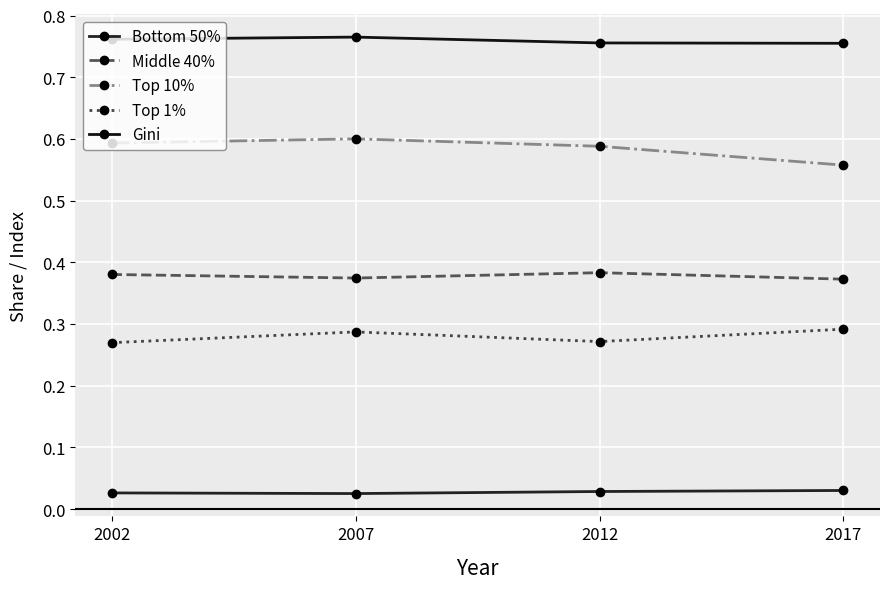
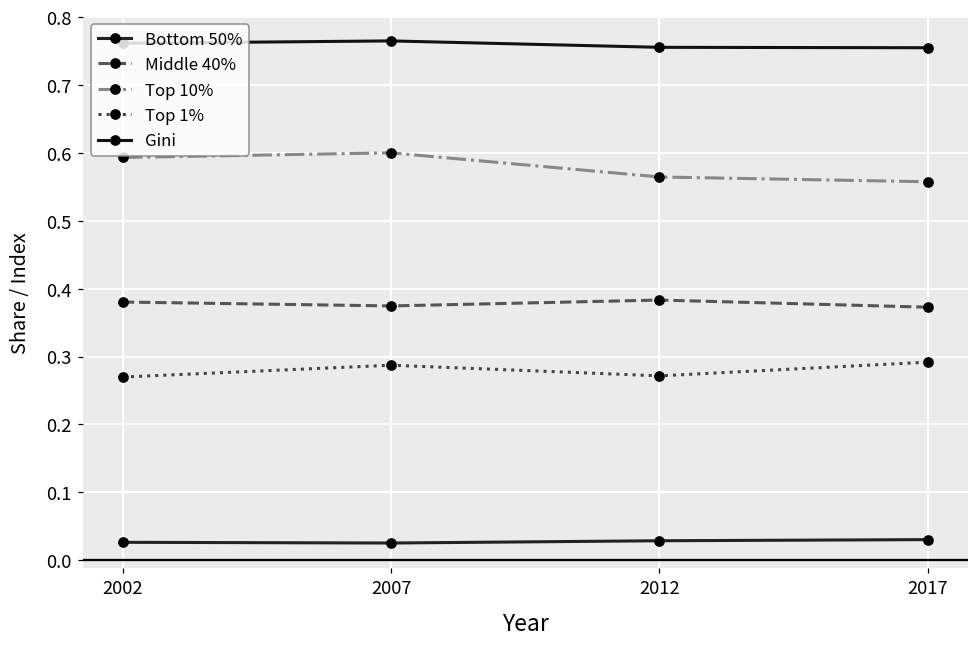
  {
    "Top 10%": {
      "2007": 0.60,
-     "2012": 0.59,
+     "2012": 0.56,
      "2017": 0.56
    }
  }
